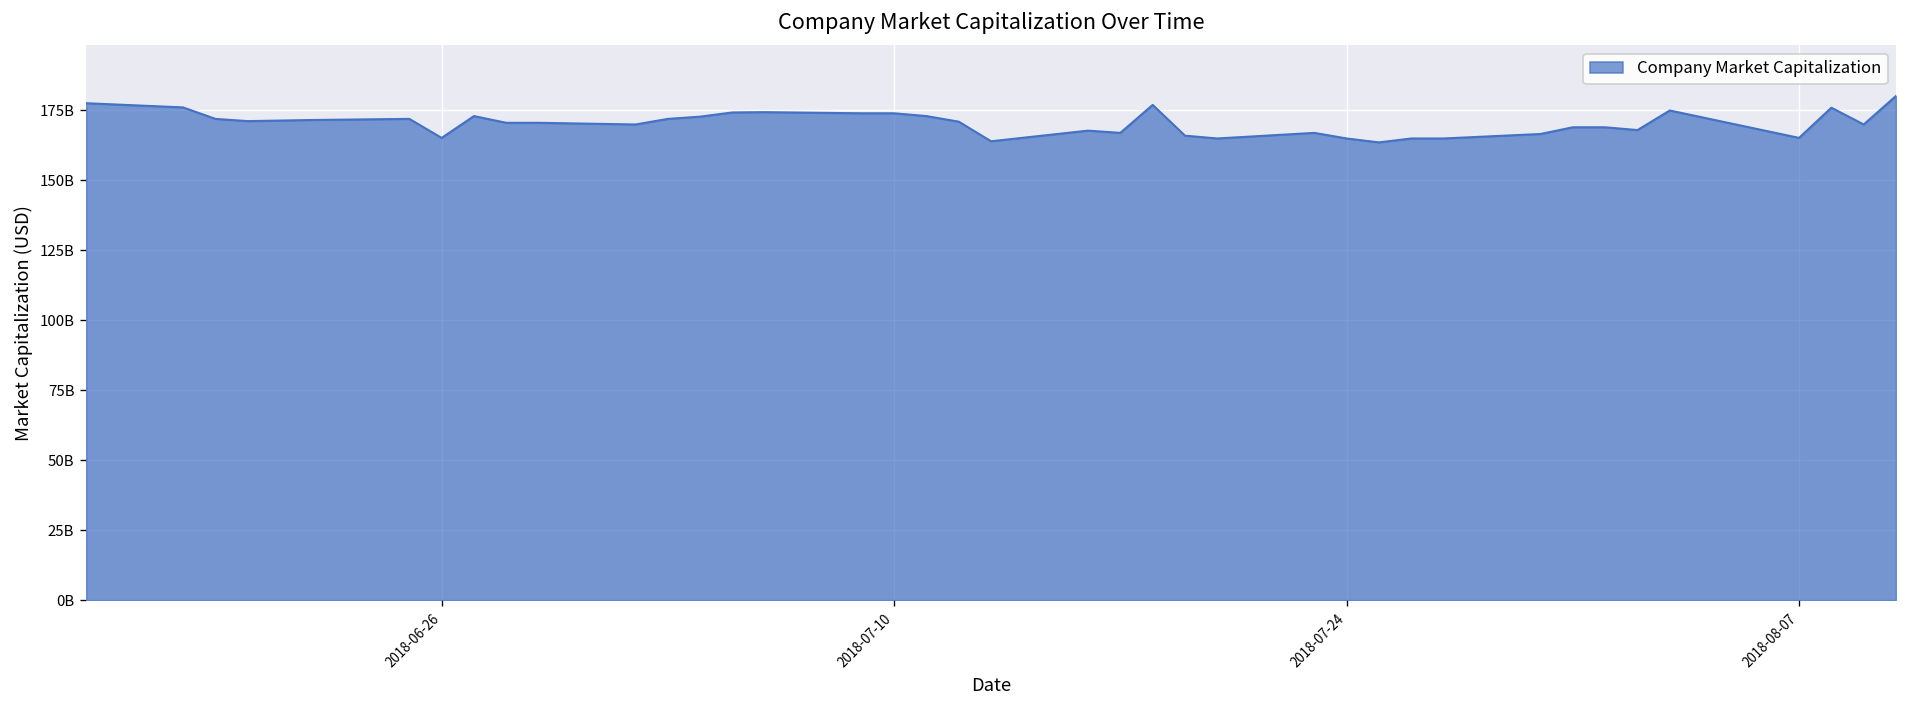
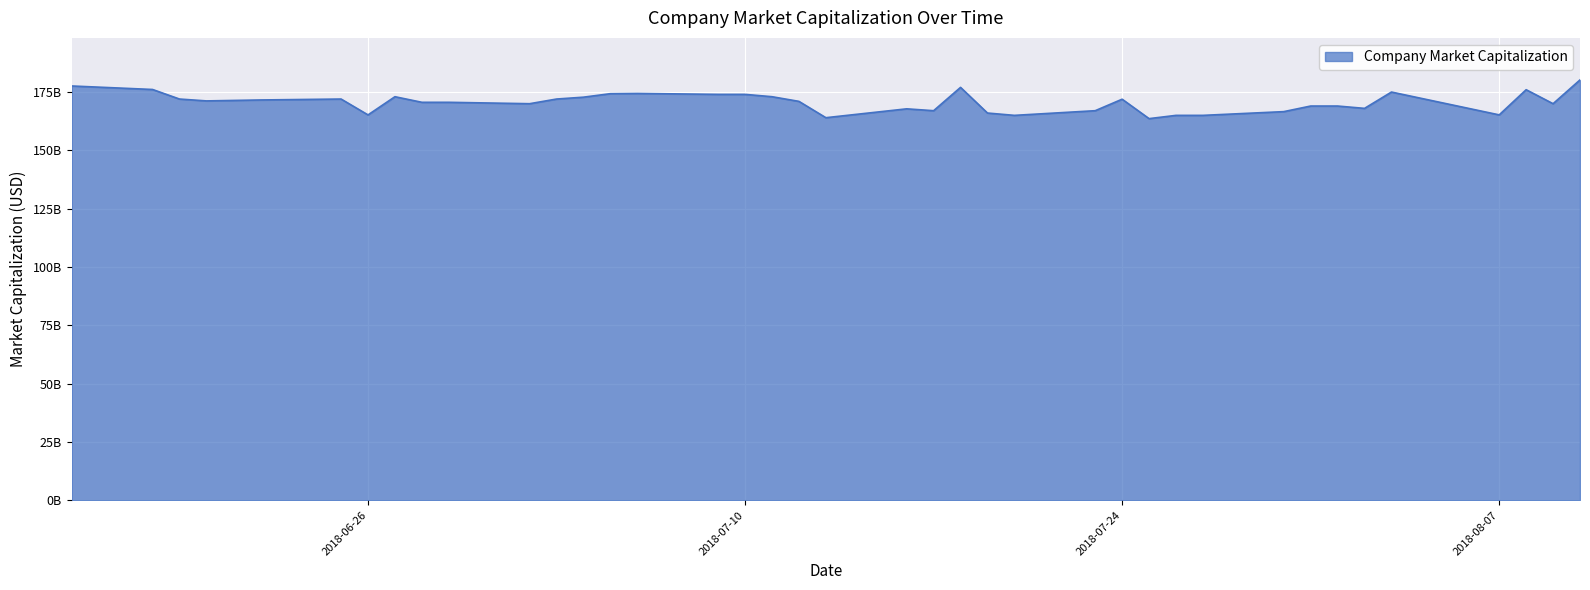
  {
    "2018-06-26": 165000000000,
    "2018-07-10": 174000000000,
-   "2018-07-24": 165000000000,
+   "2018-07-24": 172000000000,
    "2018-08-07": 165000000000
  }
